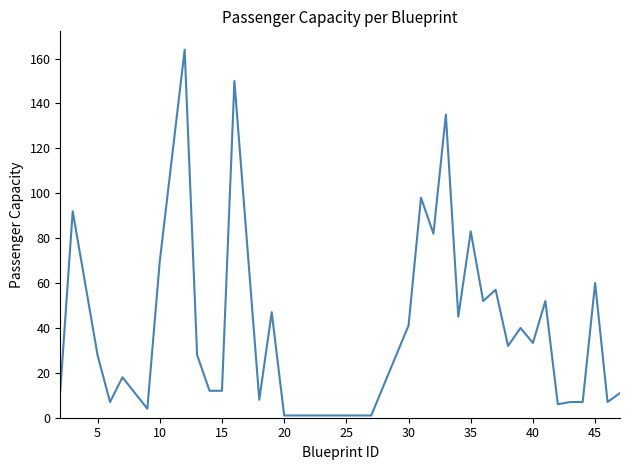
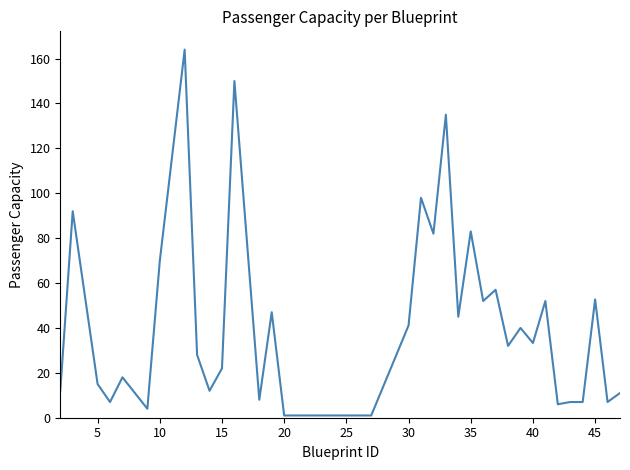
  {
-   "5": 28,
+   "5": 15,
    "10": 70,
-   "15": 12,
+   "15": 22,
    "20": 1,
    "25": 1,
    "30": 41,
    "35": 83,
    "40": 33,
-   "45": 60
+   "45": 53
  }
